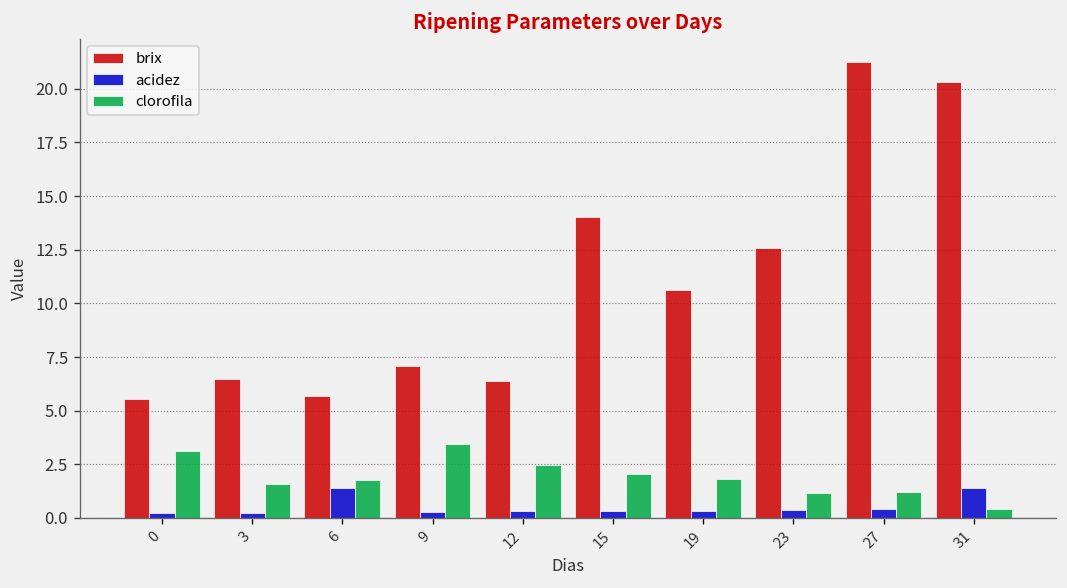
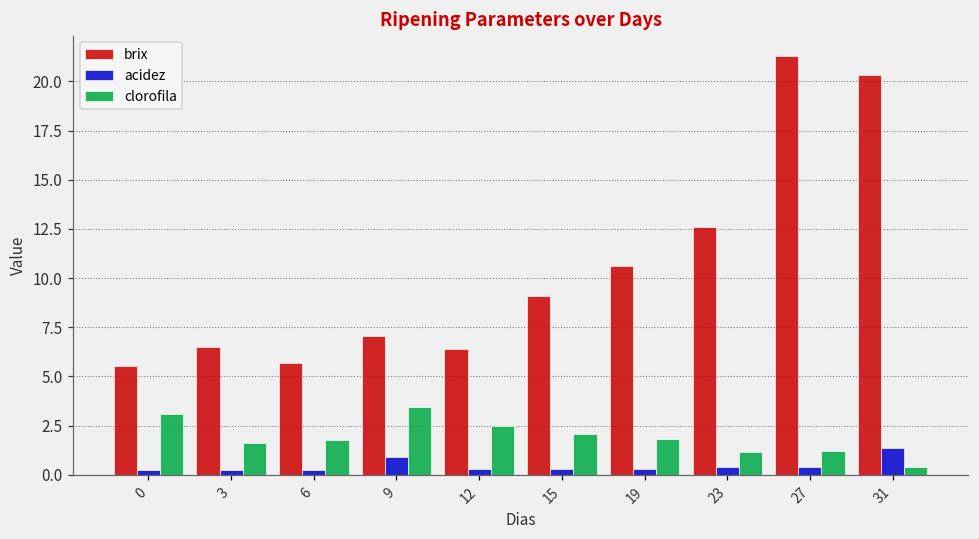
  {
    "brix": {
      "0": 5.5,
      "3": 6.5,
      "6": 5.7,
      "9": 7.1,
      "12": 6.4,
-     "15": 14.0,
+     "15": 9.1,
      "19": 10.6,
      "23": 12.6,
      "27": 21.3,
      "31": 20.3
    },
    "acidez": {
      "0": 0.2,
      "3": 0.2,
-     "6": 1.4,
-     "9": 0.3,
+     "6": 0.3,
+     "9": 0.9,
      "12": 0.3,
      "15": 0.3,
      "19": 0.3,
      "23": 0.4,
      "27": 0.4,
      "31": 1.4
    },
    "clorofila": {
      "0": 3.1,
      "3": 1.6,
      "6": 1.8,
      "9": 3.5,
      "12": 2.5,
      "15": 2.1,
      "19": 1.8,
      "23": 1.2,
      "27": 1.2,
      "31": 0.4
    }
  }
